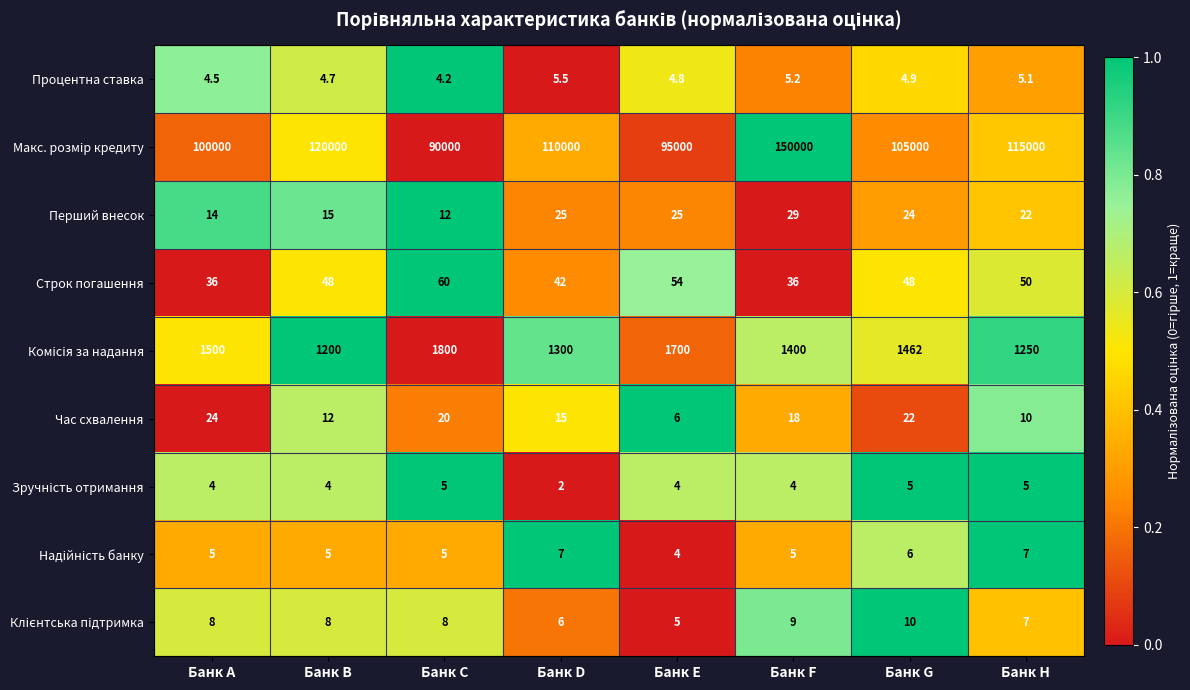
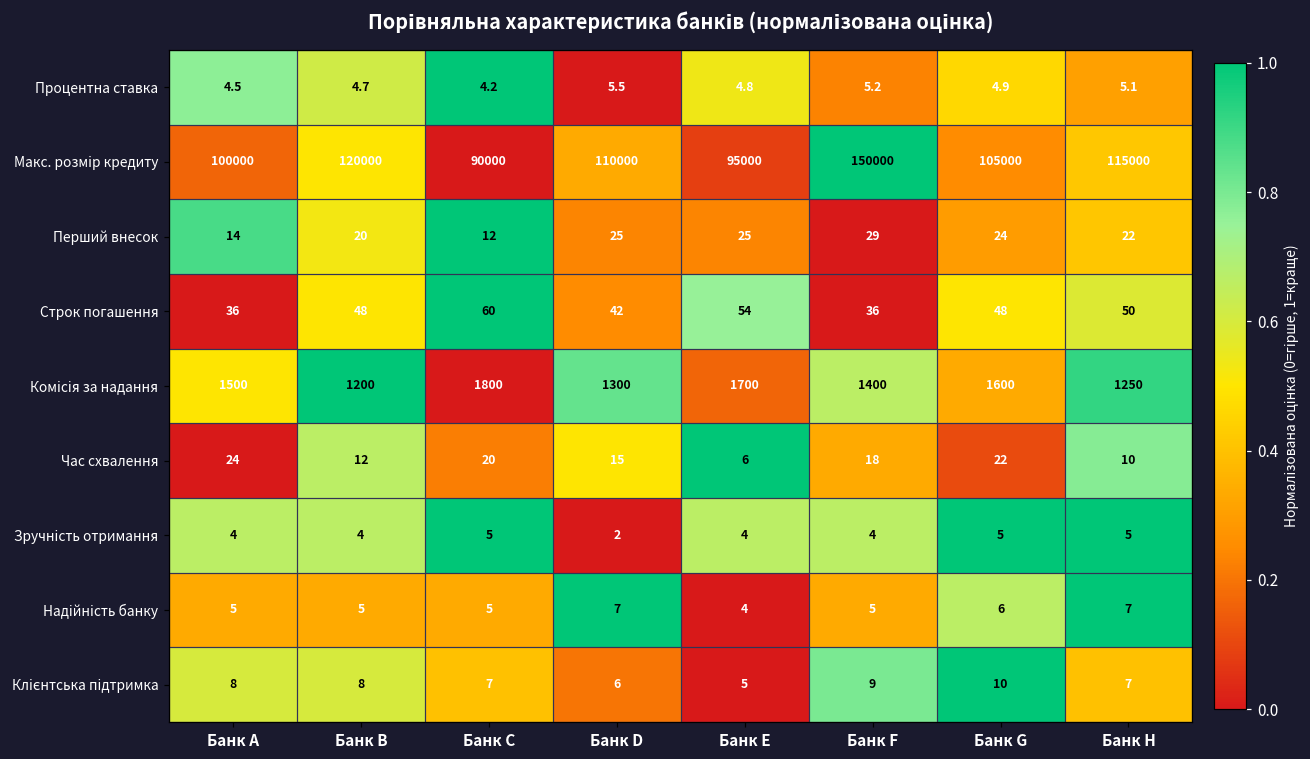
  {
    "Процентна ставка": {
      "Банк A": 4.5,
      "Банк B": 4.7,
      "Банк C": 4.2,
      "Банк D": 5.5,
      "Банк E": 4.8,
      "Банк F": 5.2,
      "Банк G": 4.9,
      "Банк H": 5.1
    },
    "Макс. розмір кредиту": {
      "Банк A": 100000,
      "Банк B": 120000,
      "Банк C": 90000,
      "Банк D": 110000,
      "Банк E": 95000,
      "Банк F": 150000,
      "Банк G": 105000,
      "Банк H": 115000
    },
    "Перший внесок": {
      "Банк A": 14,
-     "Банк B": 15,
+     "Банк B": 20,
      "Банк C": 12,
      "Банк D": 25,
      "Банк E": 25,
      "Банк F": 29,
      "Банк G": 24,
      "Банк H": 22
    },
    "Строк погашення": {
      "Банк A": 36,
      "Банк B": 48,
      "Банк C": 60,
      "Банк D": 42,
      "Банк E": 54,
      "Банк F": 36,
      "Банк G": 48,
      "Банк H": 50
    },
    "Комісія за надання": {
      "Банк A": 1500,
      "Банк B": 1200,
      "Банк C": 1800,
      "Банк D": 1300,
      "Банк E": 1700,
      "Банк F": 1400,
-     "Банк G": 1462,
+     "Банк G": 1600,
      "Банк H": 1250
    },
    "Час схвалення": {
      "Банк A": 24,
      "Банк B": 12,
      "Банк C": 20,
      "Банк D": 15,
      "Банк E": 6,
      "Банк F": 18,
      "Банк G": 22,
      "Банк H": 10
    },
    "Зручність отримання": {
      "Банк A": 4,
      "Банк B": 4,
      "Банк C": 5,
      "Банк D": 2,
      "Банк E": 4,
      "Банк F": 4,
      "Банк G": 5,
      "Банк H": 5
    },
    "Надійність банку": {
      "Банк A": 5,
      "Банк B": 5,
      "Банк C": 5,
      "Банк D": 7,
      "Банк E": 4,
      "Банк F": 5,
      "Банк G": 6,
      "Банк H": 7
    },
    "Клієнтська підтримка": {
      "Банк A": 8,
      "Банк B": 8,
-     "Банк C": 8,
+     "Банк C": 7,
      "Банк D": 6,
      "Банк E": 5,
      "Банк F": 9,
      "Банк G": 10,
      "Банк H": 7
    }
  }
